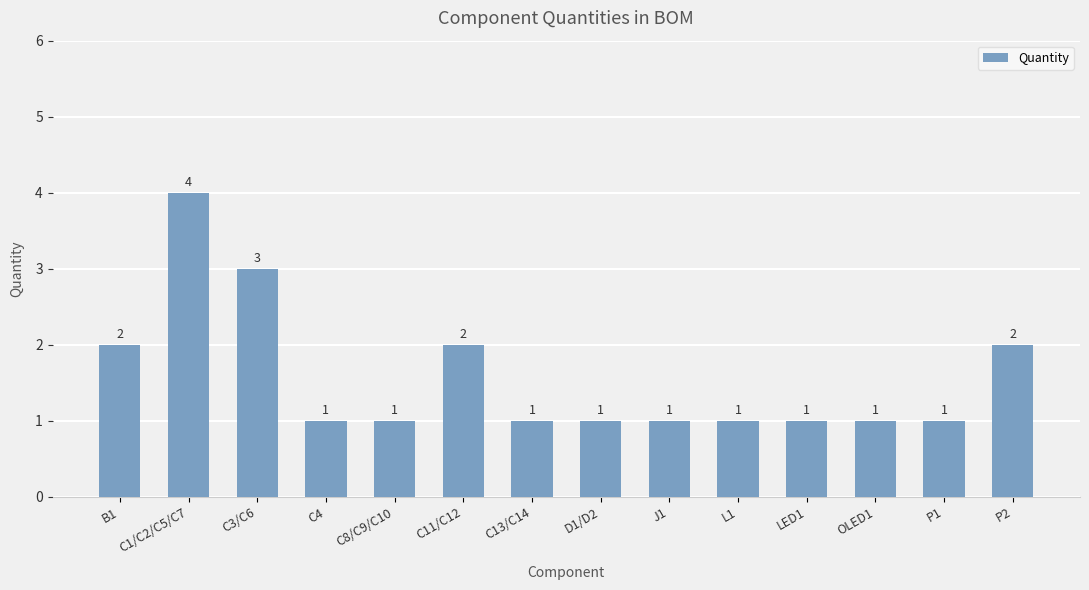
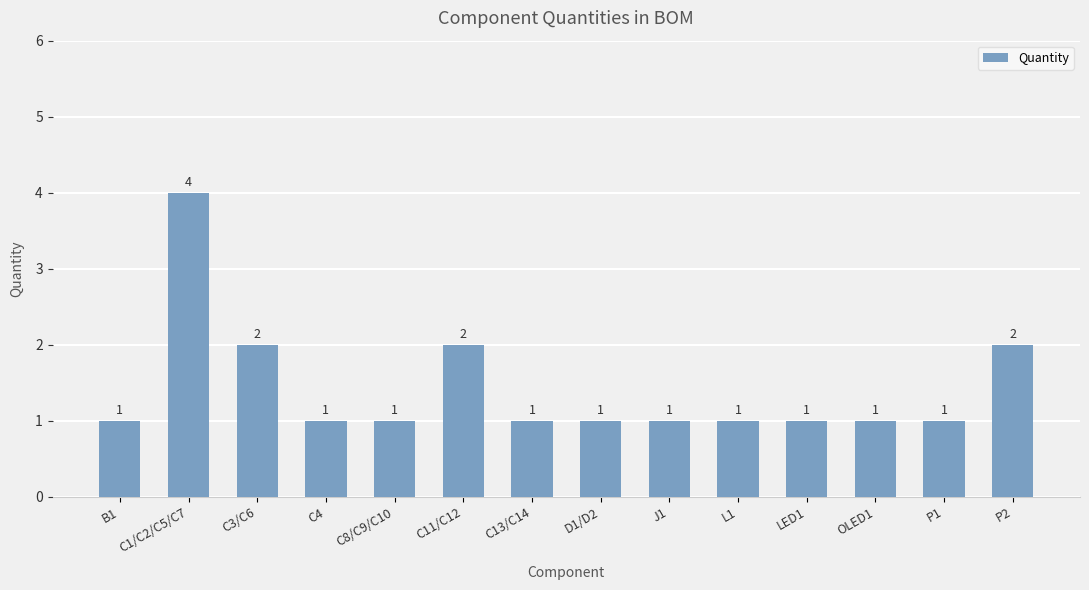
  {
-   "B1": 2,
+   "B1": 1,
    "C1/C2/C5/C7": 4,
-   "C3/C6": 3,
+   "C3/C6": 2,
    "C4": 1,
    "C8/C9/C10": 1,
    "C11/C12": 2,
    "C13/C14": 1,
    "D1/D2": 1,
    "J1": 1,
    "L1": 1,
    "LED1": 1,
    "OLED1": 1,
    "P1": 1,
    "P2": 2
  }
